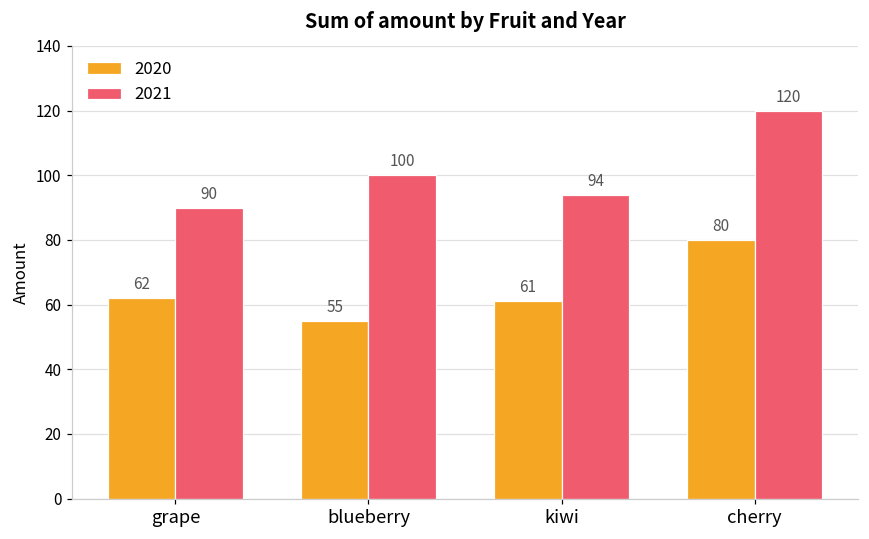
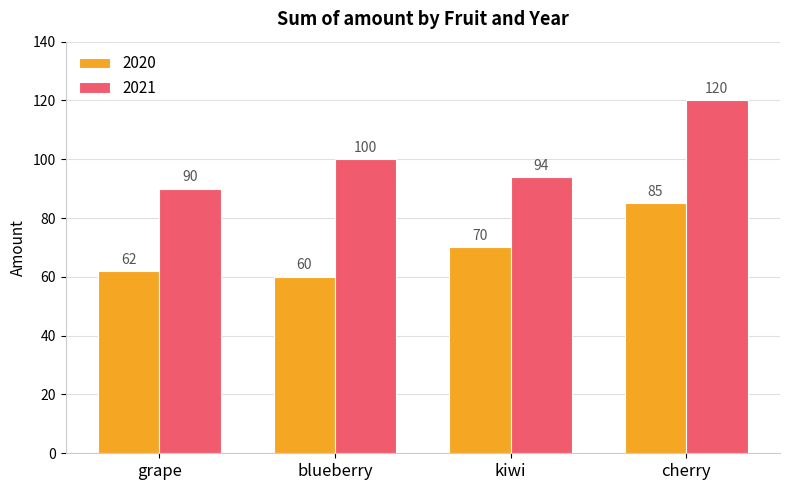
  {
    "2020": {
      "grape": 62,
-     "blueberry": 55,
-     "kiwi": 61,
-     "cherry": 80
+     "blueberry": 60,
+     "kiwi": 70,
+     "cherry": 85
    },
    "2021": {
      "grape": 90,
      "blueberry": 100,
      "kiwi": 94,
      "cherry": 120
    }
  }
